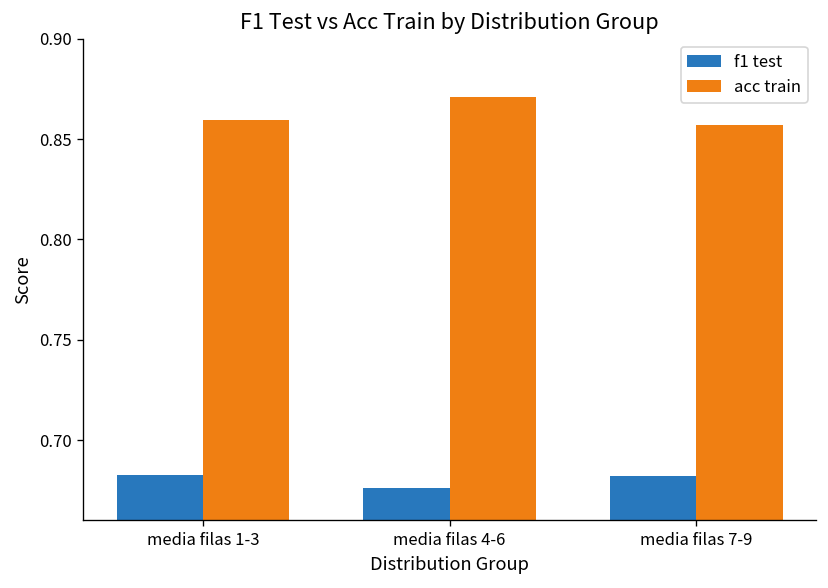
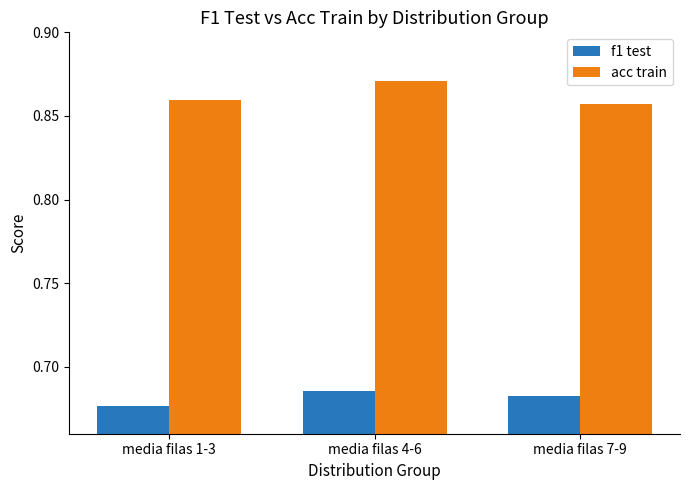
  {
    "f1 test": {
-     "media filas 1-3": 0.683,
-     "media filas 4-6": 0.676,
+     "media filas 1-3": 0.677,
+     "media filas 4-6": 0.686,
      "media filas 7-9": 0.682
    },
    "acc train": {
      "media filas 1-3": 0.860,
      "media filas 4-6": 0.871,
      "media filas 7-9": 0.857
    }
  }
